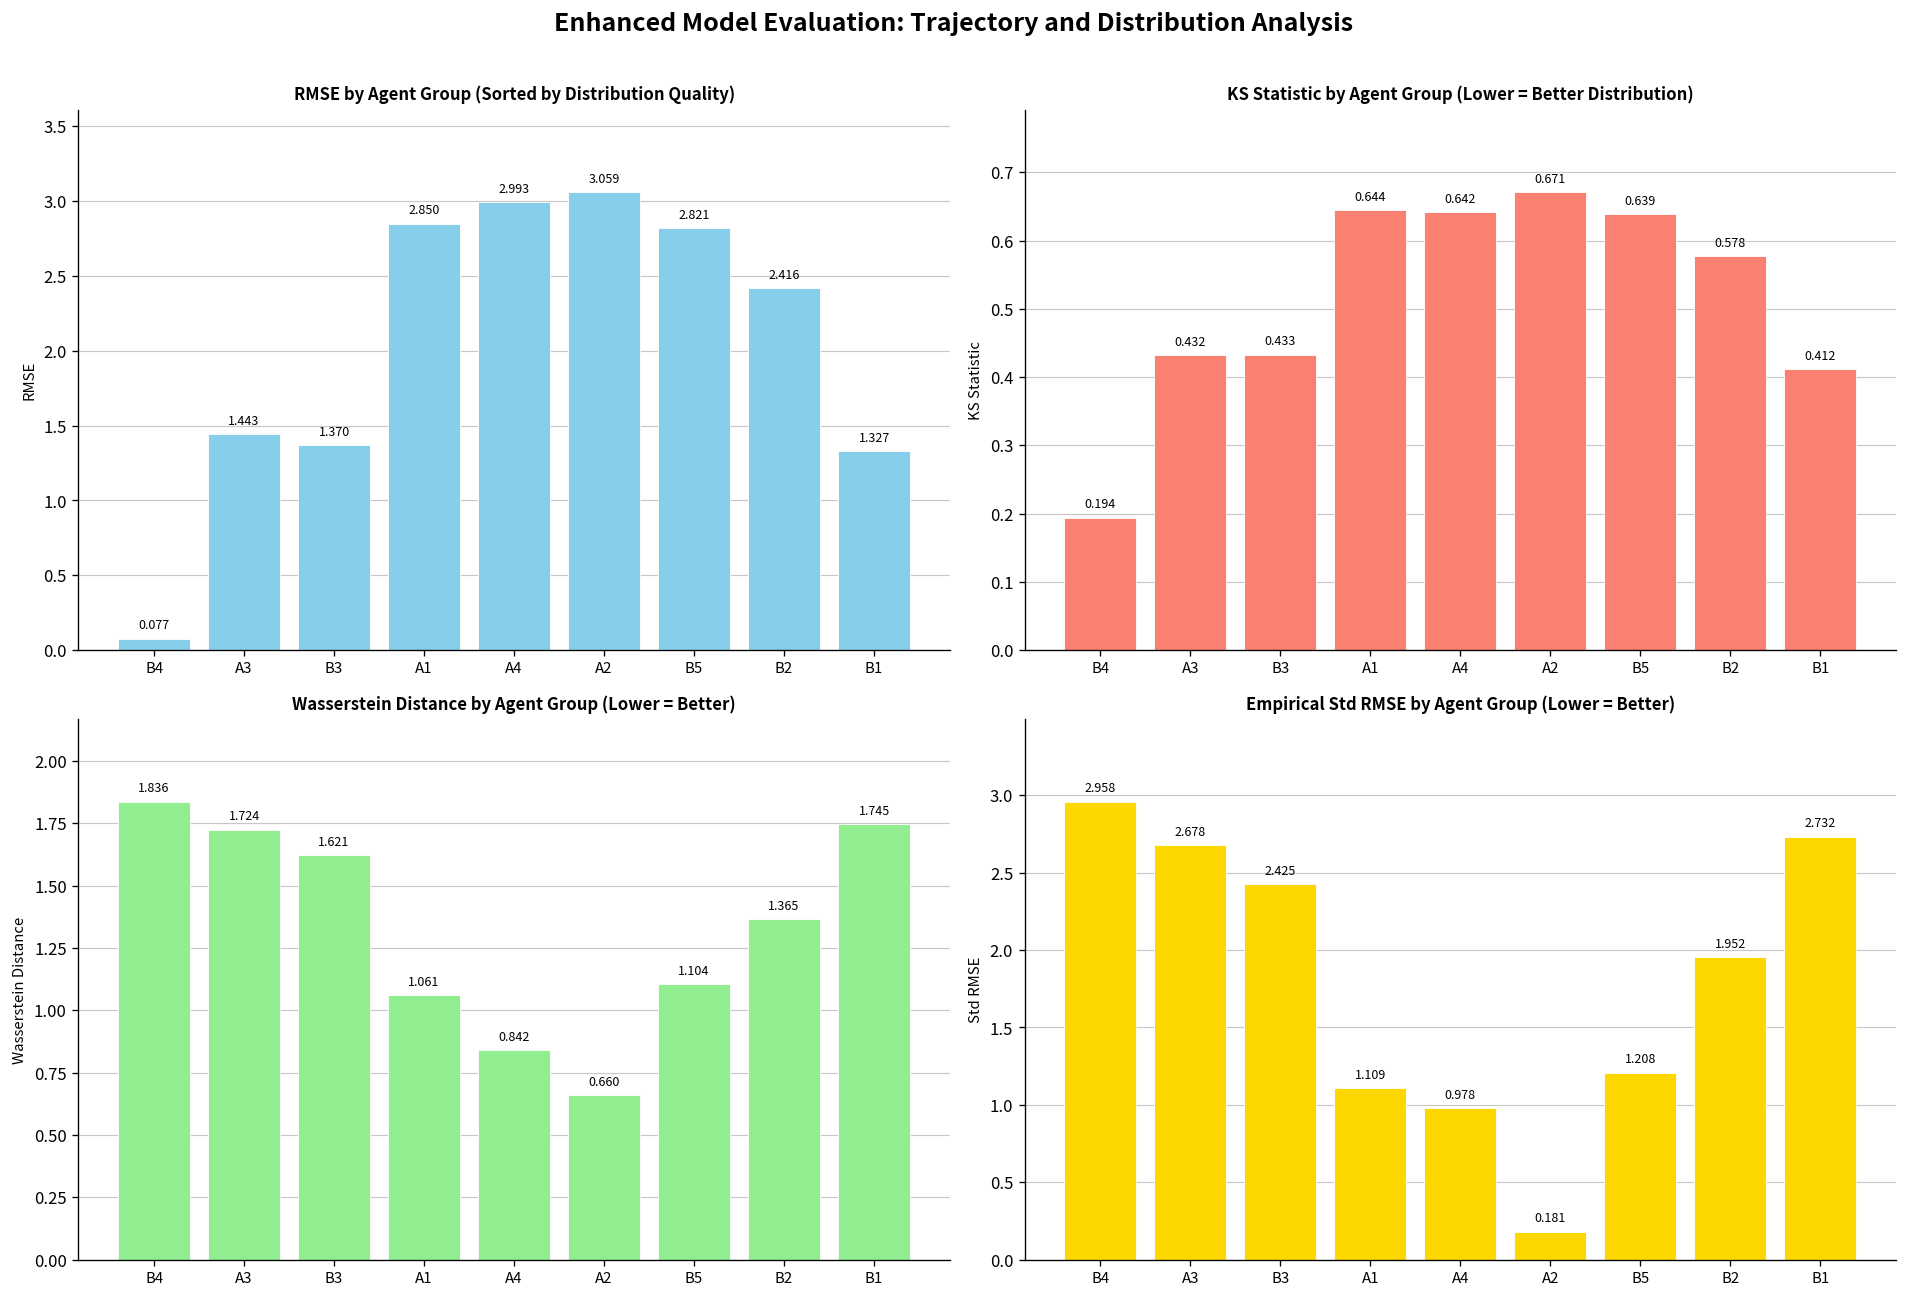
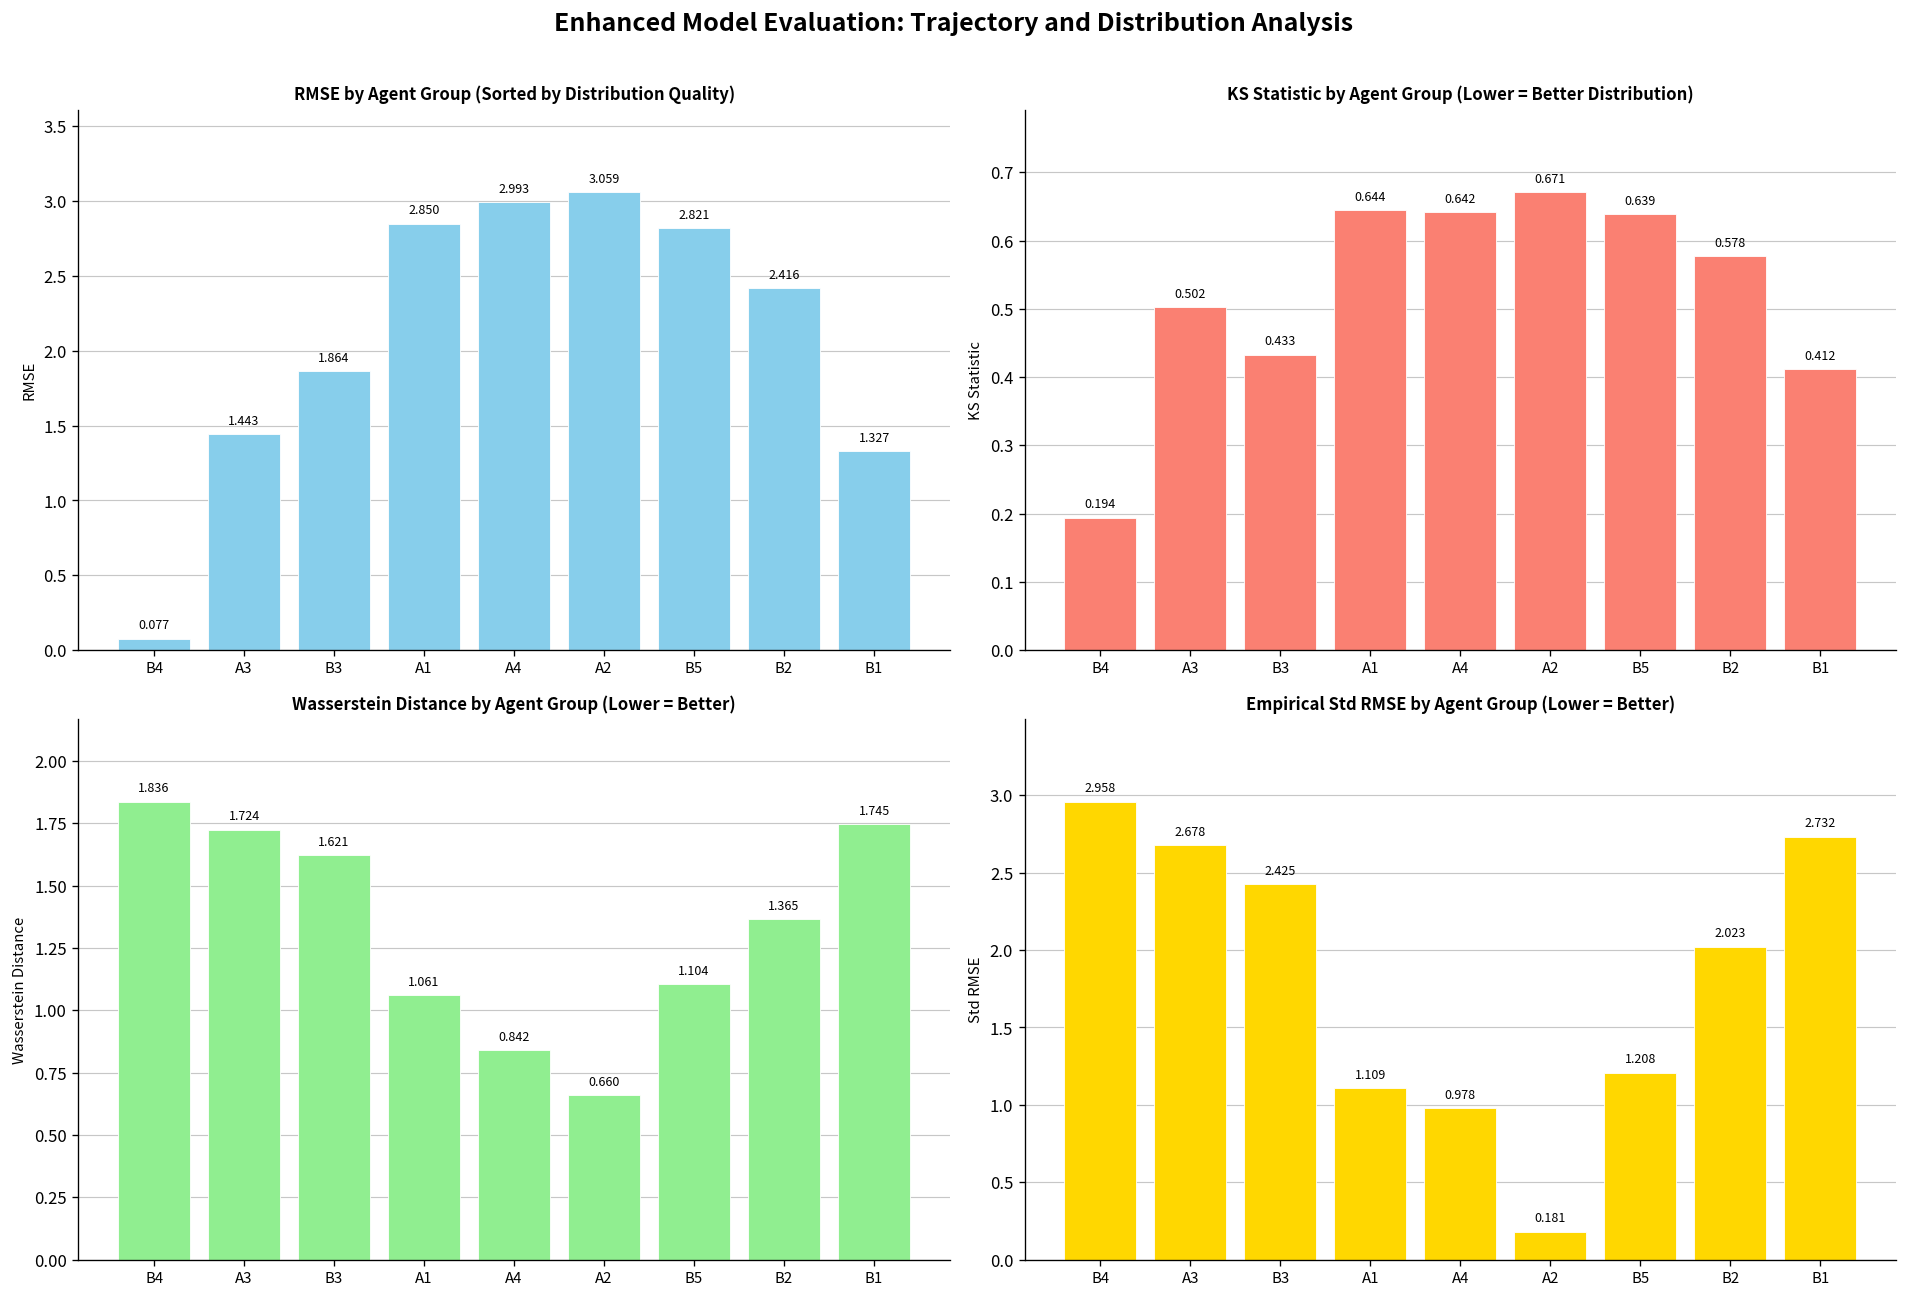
  {
    "RMSE by Agent Group (Sorted by Distribution Quality)": {
      "B4": 0.077,
      "A3": 1.443,
-     "B3": 1.370,
+     "B3": 1.864,
      "A1": 2.850,
      "A4": 2.993,
      "A2": 3.059,
      "B5": 2.821,
      "B2": 2.416,
      "B1": 1.327
    },
    "KS Statistic by Agent Group (Lower = Better Distribution)": {
      "B4": 0.194,
-     "A3": 0.432,
+     "A3": 0.502,
      "B3": 0.433,
      "A1": 0.644,
      "A4": 0.642,
      "A2": 0.671,
      "B5": 0.639,
      "B2": 0.578,
      "B1": 0.412
    },
    "Wasserstein Distance by Agent Group (Lower = Better)": {
      "B4": 1.836,
      "A3": 1.724,
      "B3": 1.621,
      "A1": 1.061,
      "A4": 0.842,
      "A2": 0.660,
      "B5": 1.104,
      "B2": 1.365,
      "B1": 1.745
    },
    "Empirical Std RMSE by Agent Group (Lower = Better)": {
      "B4": 2.958,
      "A3": 2.678,
      "B3": 2.425,
      "A1": 1.109,
      "A4": 0.978,
      "A2": 0.181,
      "B5": 1.208,
-     "B2": 1.952,
+     "B2": 2.023,
      "B1": 2.732
    }
  }
